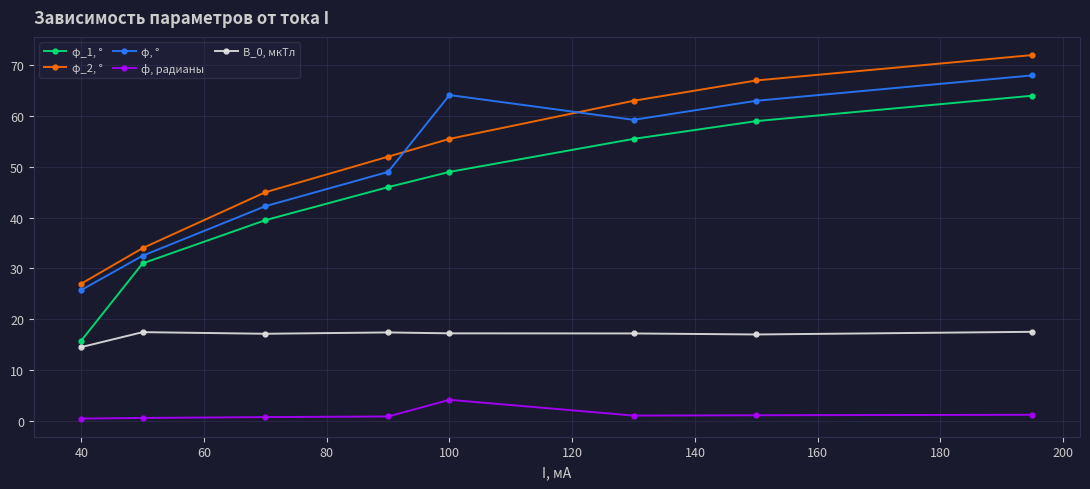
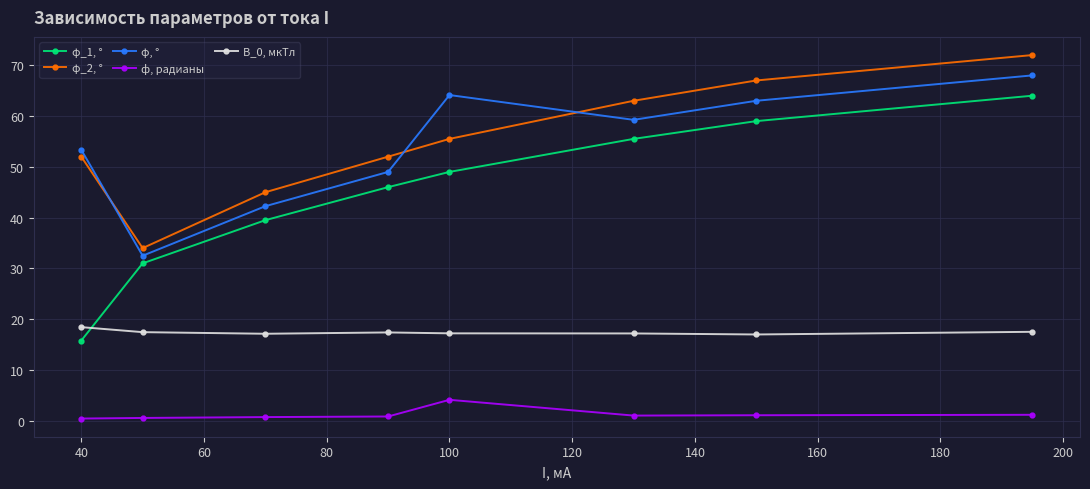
  {
    "φ_1, °": {
      "40": 16,
      "100": 49
    },
    "φ_2, °": {
-     "40": 27,
+     "40": 52,
      "100": 56
    },
    "φ, °": {
-     "40": 26,
+     "40": 53,
      "100": 64
    },
    "ф, радианы": {
      "40": 0,
      "100": 4
    },
    "B_0, мкТл": {
-     "40": 15,
+     "40": 18,
      "100": 17
    }
  }
